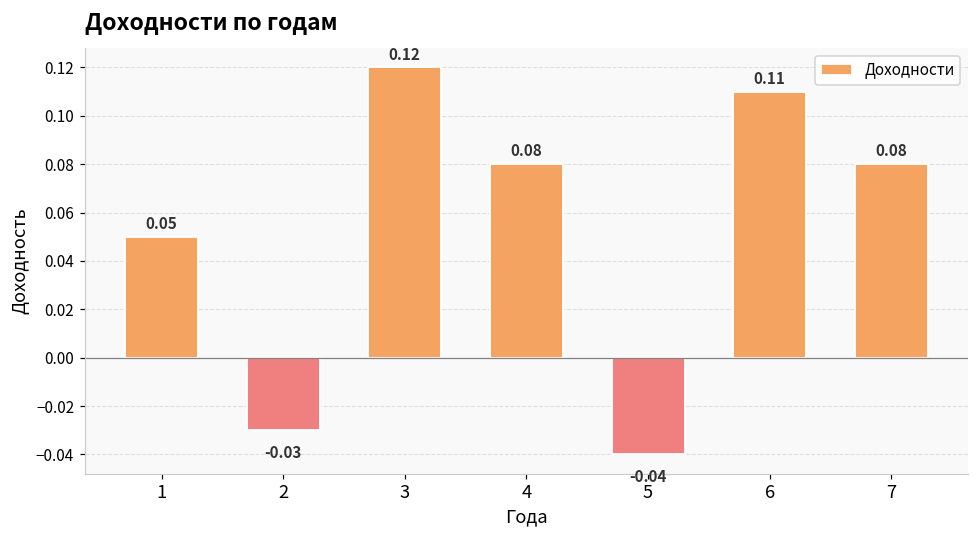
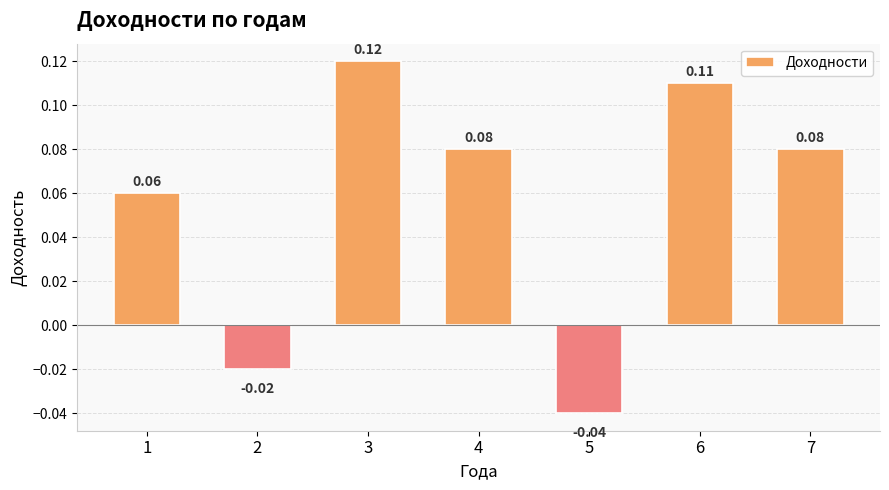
  {
-   "1": 0.05,
-   "2": -0.03,
+   "1": 0.06,
+   "2": -0.02,
    "3": 0.12,
    "4": 0.08,
    "5": -0.04,
    "6": 0.11,
    "7": 0.08
  }
